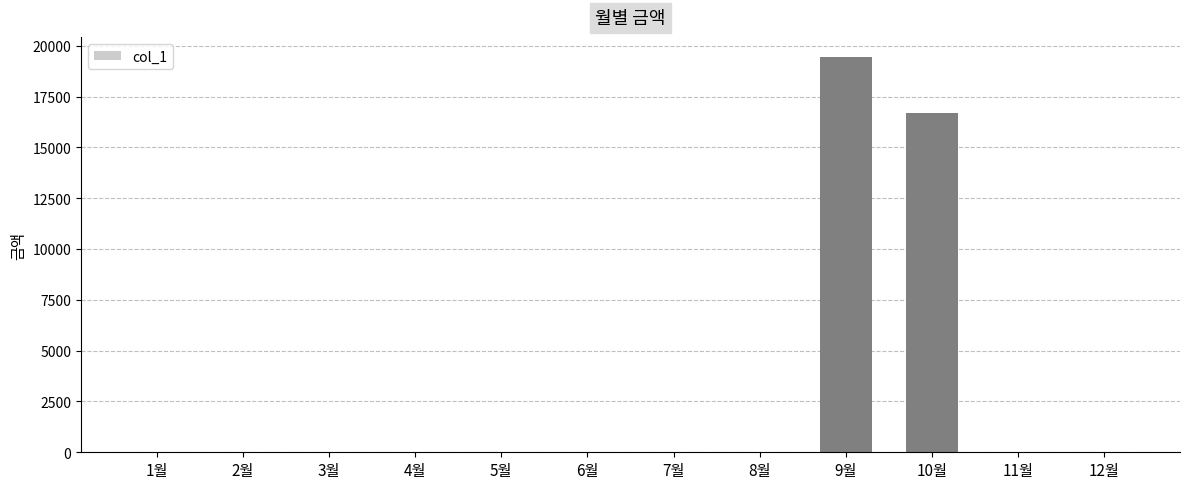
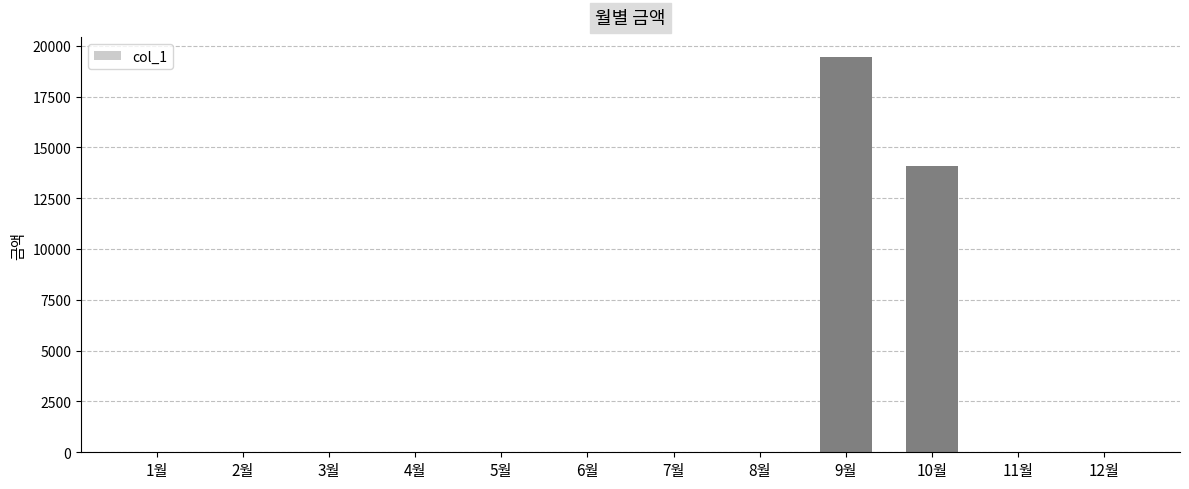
  {
    "1월": 0,
    "2월": 0,
    "3월": 0,
    "4월": 0,
    "5월": 0,
    "6월": 0,
    "7월": 0,
    "8월": 0,
    "9월": 19500,
-   "10월": 16700,
+   "10월": 14100,
    "11월": 0,
    "12월": 0
  }
